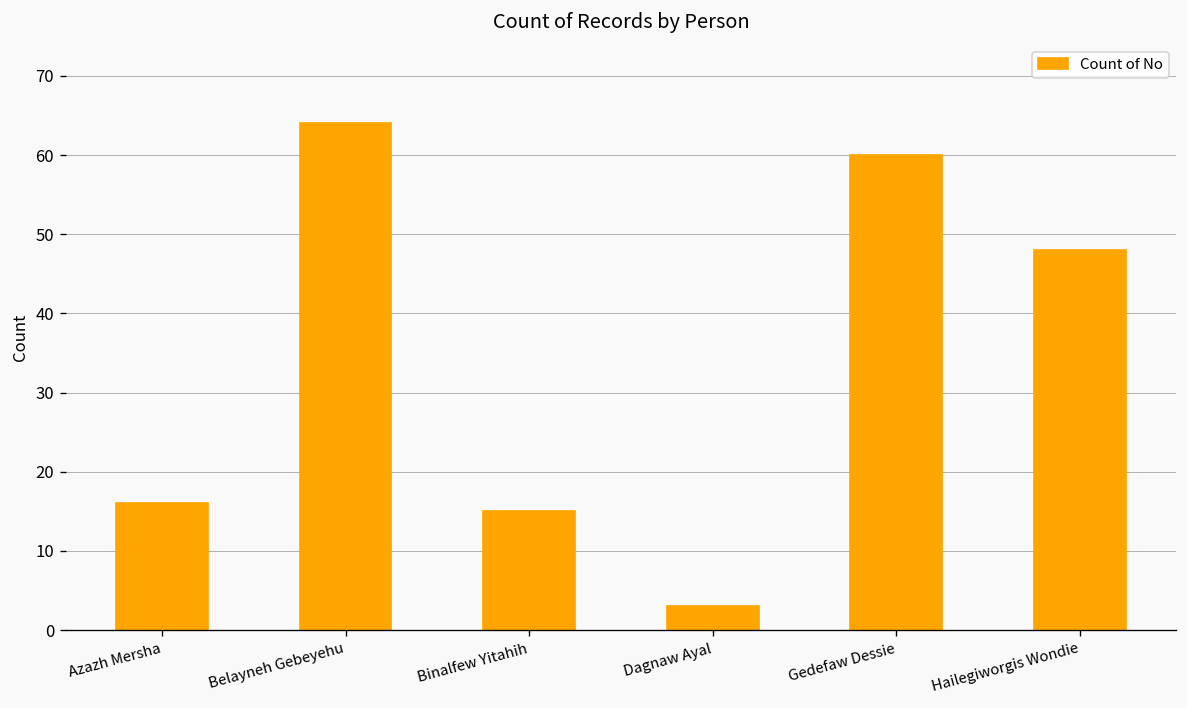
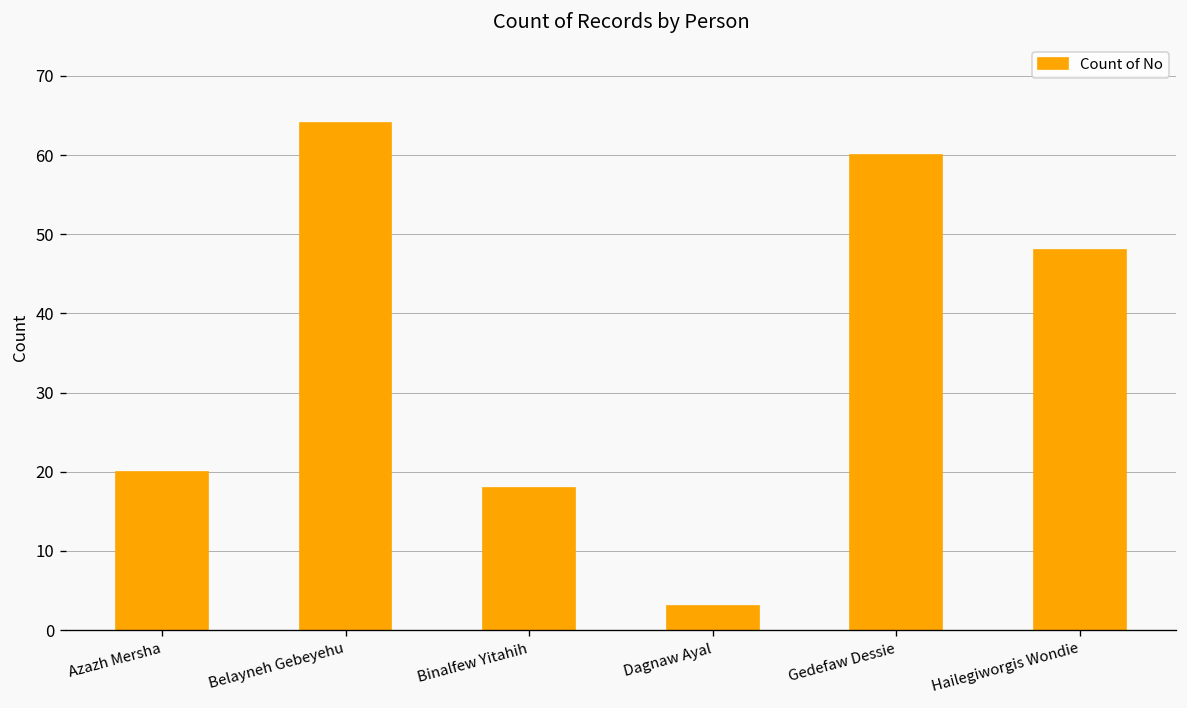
  {
-   "Azazh Mersha": 16,
+   "Azazh Mersha": 20,
    "Belayneh Gebeyehu": 64,
-   "Binalfew Yitahih": 15,
+   "Binalfew Yitahih": 18,
    "Dagnaw Ayal": 3,
    "Gedefaw Dessie": 60,
    "Hailegiworgis Wondie": 48
  }
